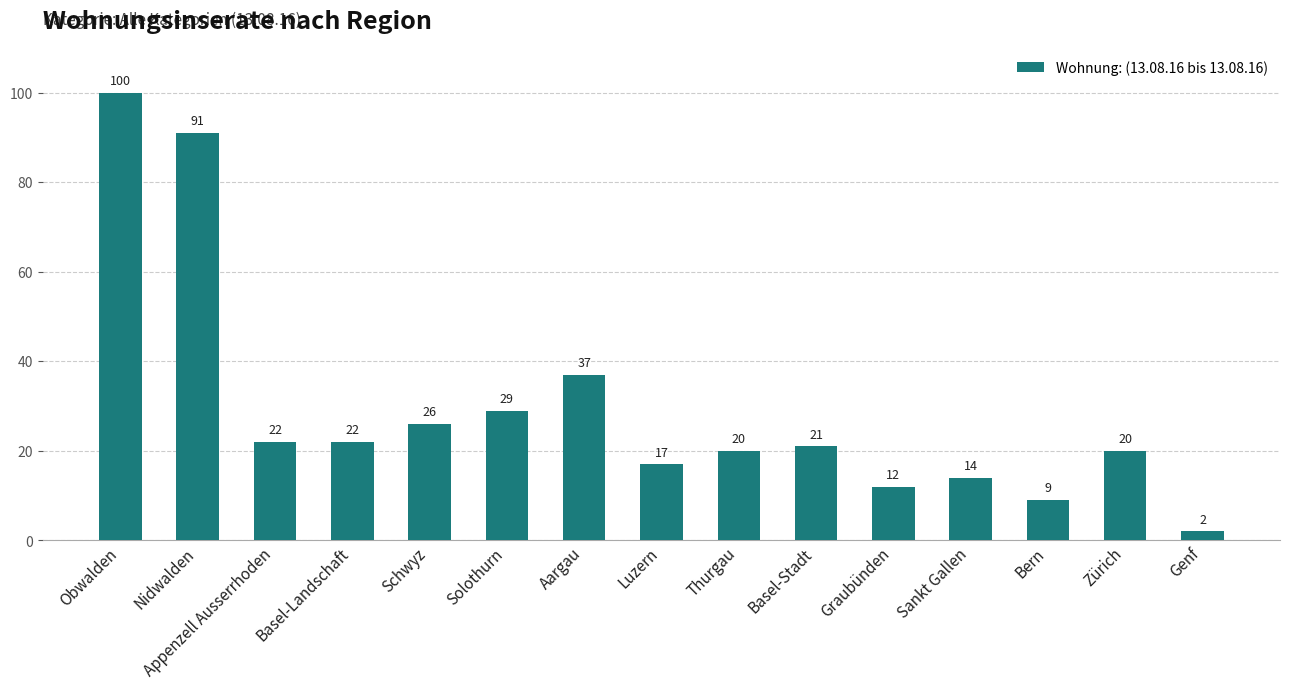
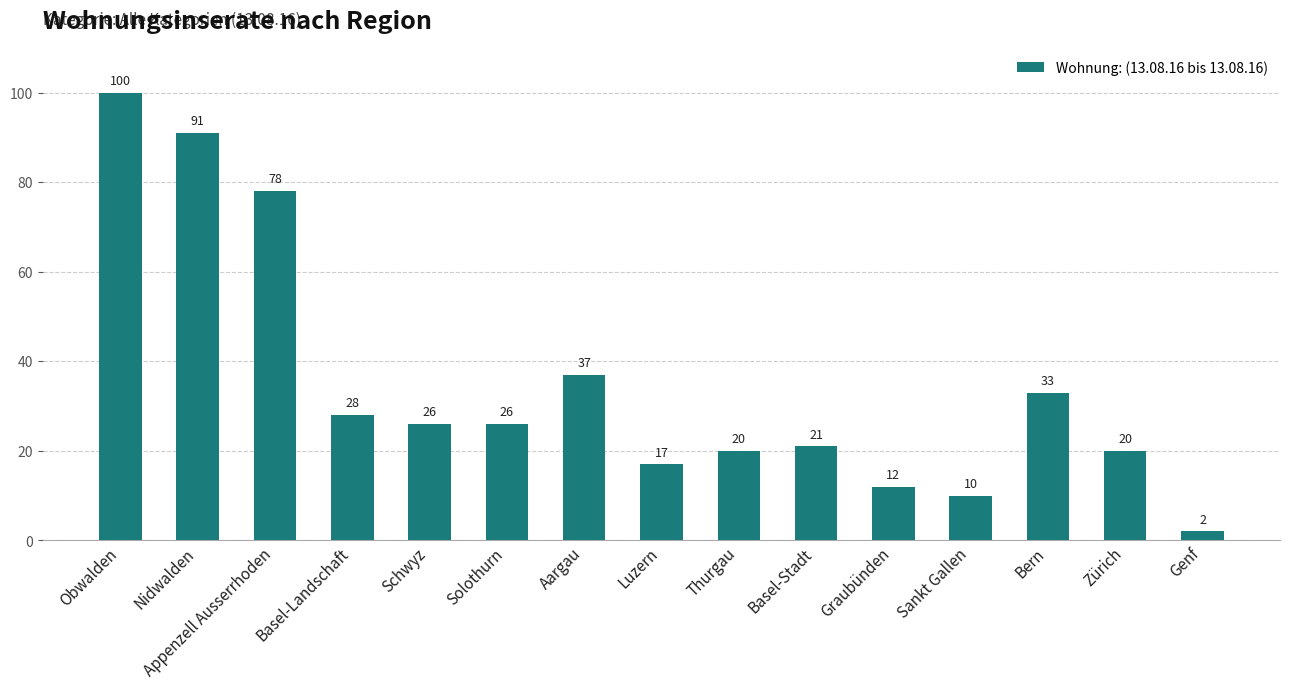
  {
    "Obwalden": 100,
    "Nidwalden": 91,
-   "Appenzell Ausserrhoden": 22,
-   "Basel-Landschaft": 22,
+   "Appenzell Ausserrhoden": 78,
+   "Basel-Landschaft": 28,
    "Schwyz": 26,
-   "Solothurn": 29,
+   "Solothurn": 26,
    "Aargau": 37,
    "Luzern": 17,
    "Thurgau": 20,
    "Basel-Stadt": 21,
    "Graubünden": 12,
-   "Sankt Gallen": 14,
-   "Bern": 9,
+   "Sankt Gallen": 10,
+   "Bern": 33,
    "Zürich": 20,
    "Genf": 2
  }
